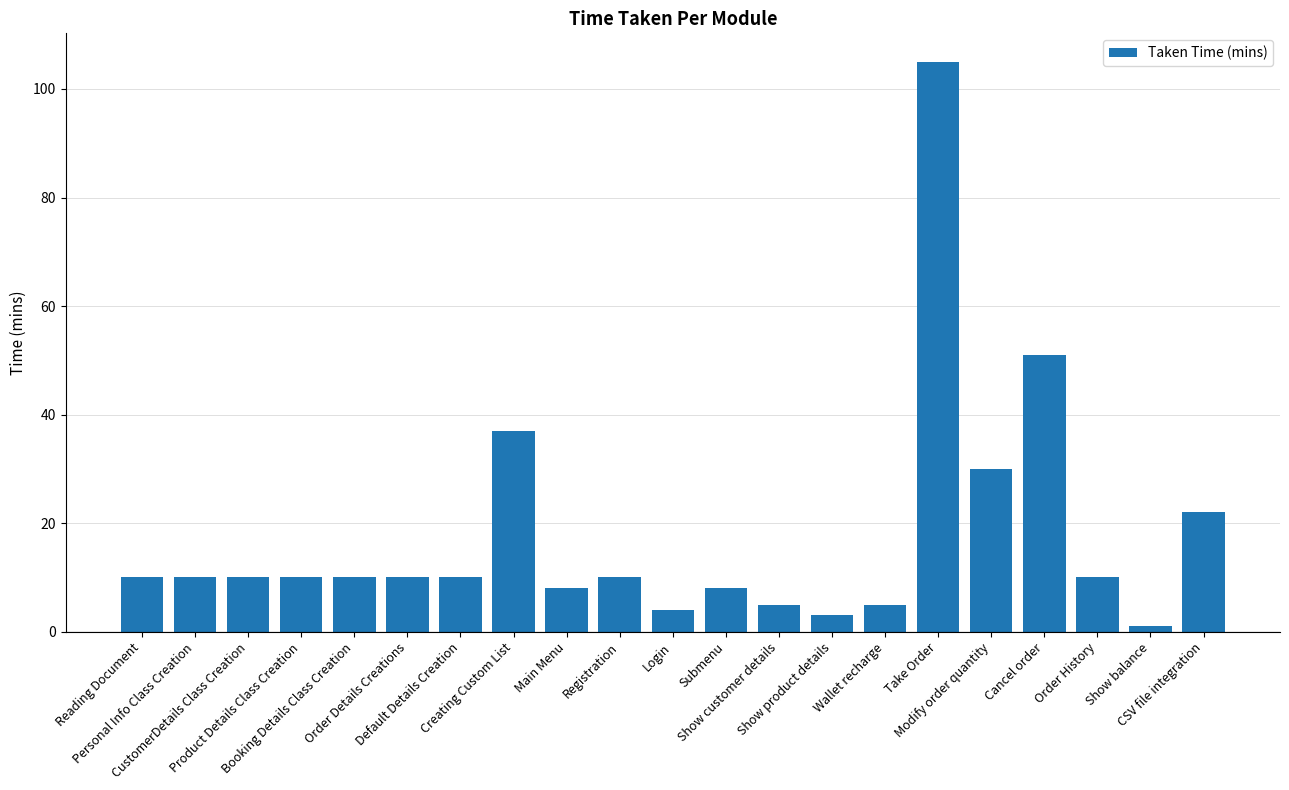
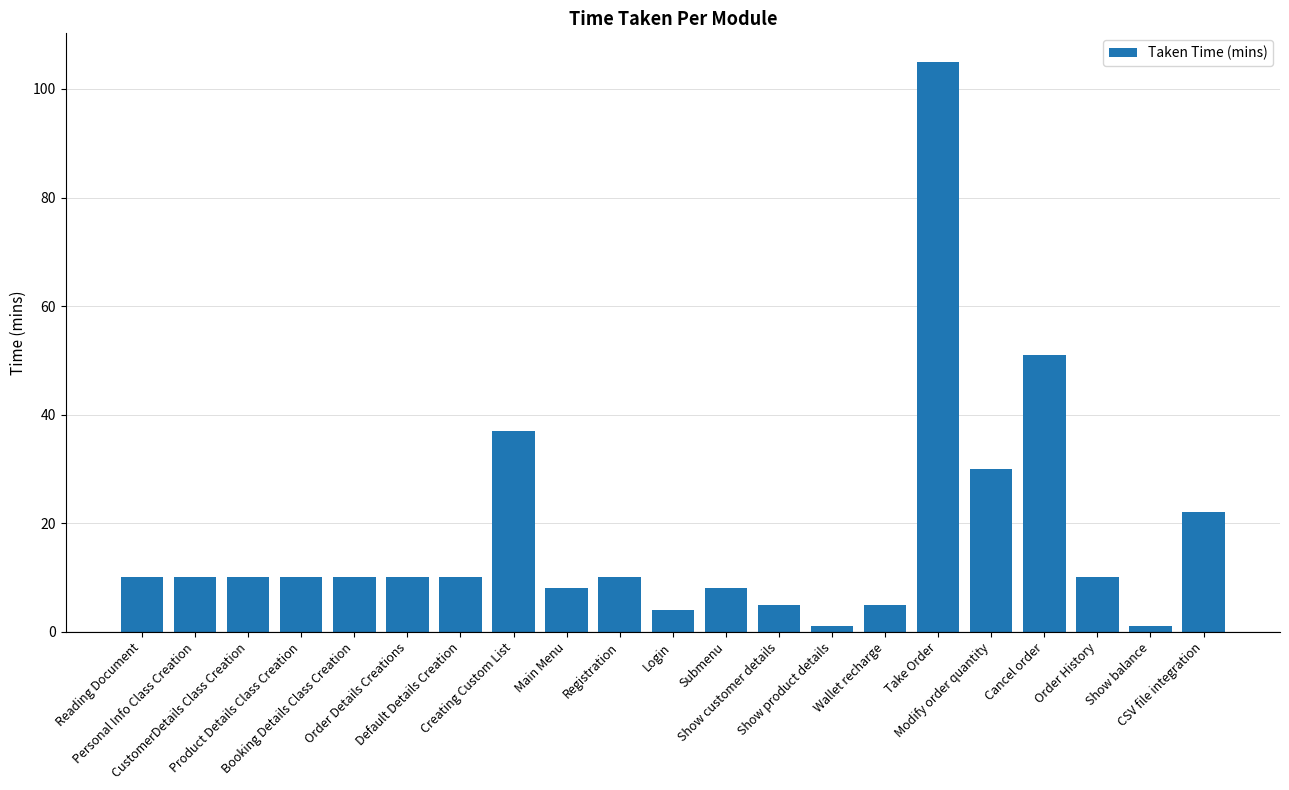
  {
    "Reading Document": 10,
    "Personal Info Class Creation": 10,
    "CustomerDetails Class Creation": 10,
    "Product Details Class Creation": 10,
    "Booking Details Class Creation": 10,
    "Order Details Creations": 10,
    "Default Details Creation": 10,
    "Creating Custom List": 37,
    "Main Menu": 8,
    "Registration": 10,
    "Login": 4,
    "Submenu": 8,
    "Show customer details": 5,
-   "Show product details": 3,
+   "Show product details": 1,
    "Wallet recharge": 5,
    "Take Order": 105,
    "Modify order quantity": 30,
    "Cancel order": 51,
    "Order History": 10,
    "Show balance": 1,
    "CSV file integration": 22
  }
